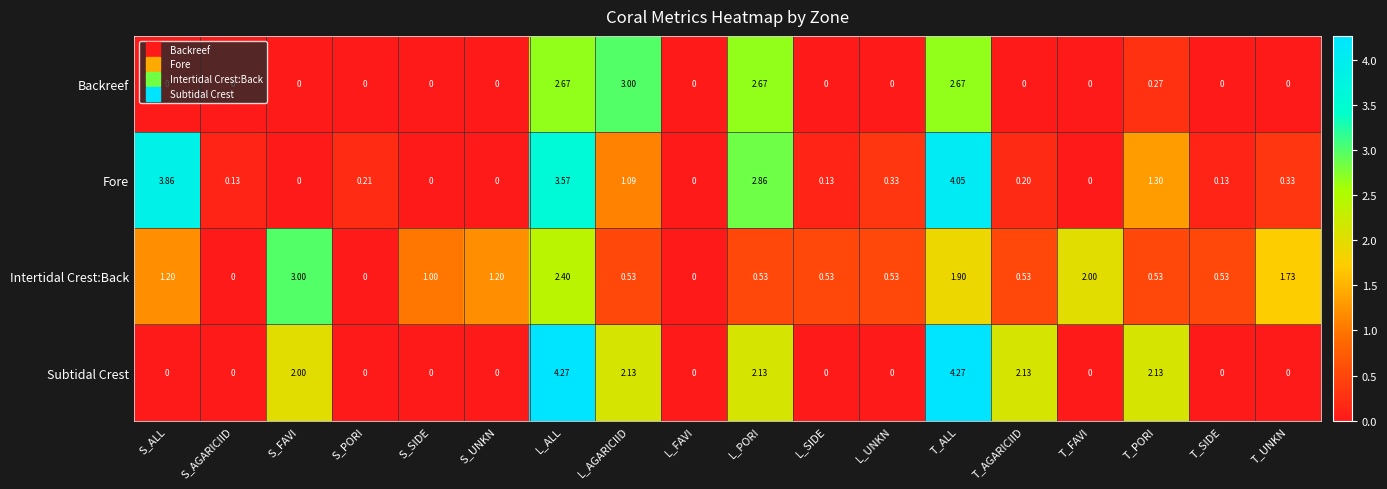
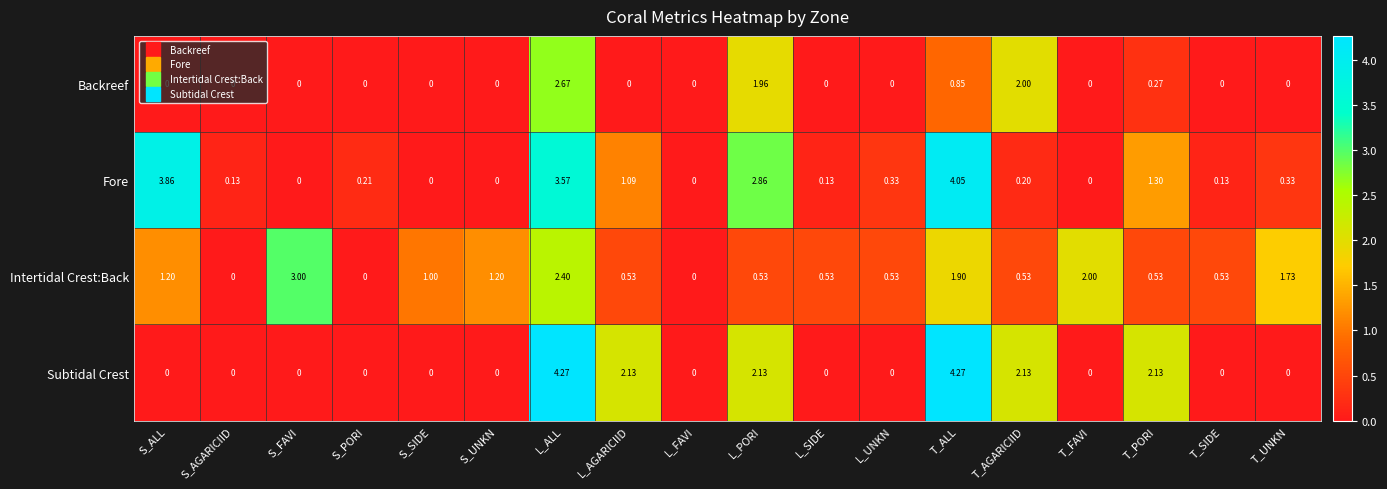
  {
    "Backreef": {
      "S_FAVI": 0,
      "S_PORI": 0,
      "S_SIDE": 0,
      "S_UNKN": 0,
      "L_ALL": 2.67,
-     "L_AGARICIID": 3.00,
+     "L_AGARICIID": 0,
      "L_FAVI": 0,
-     "L_PORI": 2.67,
+     "L_PORI": 1.96,
      "L_SIDE": 0,
      "L_UNKN": 0,
-     "T_ALL": 2.67,
-     "T_AGARICIID": 0,
+     "T_ALL": 0.85,
+     "T_AGARICIID": 2.00,
      "T_FAVI": 0,
      "T_PORI": 0.27,
      "T_SIDE": 0,
      "T_UNKN": 0
    },
    "Fore": {
      "S_ALL": 3.86,
      "S_AGARICIID": 0.13,
      "S_FAVI": 0,
      "S_PORI": 0.21,
      "S_SIDE": 0,
      "S_UNKN": 0,
      "L_ALL": 3.57,
      "L_AGARICIID": 1.09,
      "L_FAVI": 0,
      "L_PORI": 2.86,
      "L_SIDE": 0.13,
      "L_UNKN": 0.33,
      "T_ALL": 4.05,
      "T_AGARICIID": 0.20,
      "T_FAVI": 0,
      "T_PORI": 1.30,
      "T_SIDE": 0.13,
      "T_UNKN": 0.33
    },
    "Intertidal Crest:Back": {
      "S_ALL": 1.20,
      "S_AGARICIID": 0,
      "S_FAVI": 3.00,
      "S_PORI": 0,
      "S_SIDE": 1.00,
      "S_UNKN": 1.20,
      "L_ALL": 2.40,
      "L_AGARICIID": 0.53,
      "L_FAVI": 0,
      "L_PORI": 0.53,
      "L_SIDE": 0.53,
      "L_UNKN": 0.53,
      "T_ALL": 1.90,
      "T_AGARICIID": 0.53,
      "T_FAVI": 2.00,
      "T_PORI": 0.53,
      "T_SIDE": 0.53,
      "T_UNKN": 1.73
    },
    "Subtidal Crest": {
      "S_ALL": 0,
      "S_AGARICIID": 0,
-     "S_FAVI": 2.00,
+     "S_FAVI": 0,
      "S_PORI": 0,
      "S_SIDE": 0,
      "S_UNKN": 0,
      "L_ALL": 4.27,
      "L_AGARICIID": 2.13,
      "L_FAVI": 0,
      "L_PORI": 2.13,
      "L_SIDE": 0,
      "L_UNKN": 0,
      "T_ALL": 4.27,
      "T_AGARICIID": 2.13,
      "T_FAVI": 0,
      "T_PORI": 2.13,
      "T_SIDE": 0,
      "T_UNKN": 0
    }
  }
